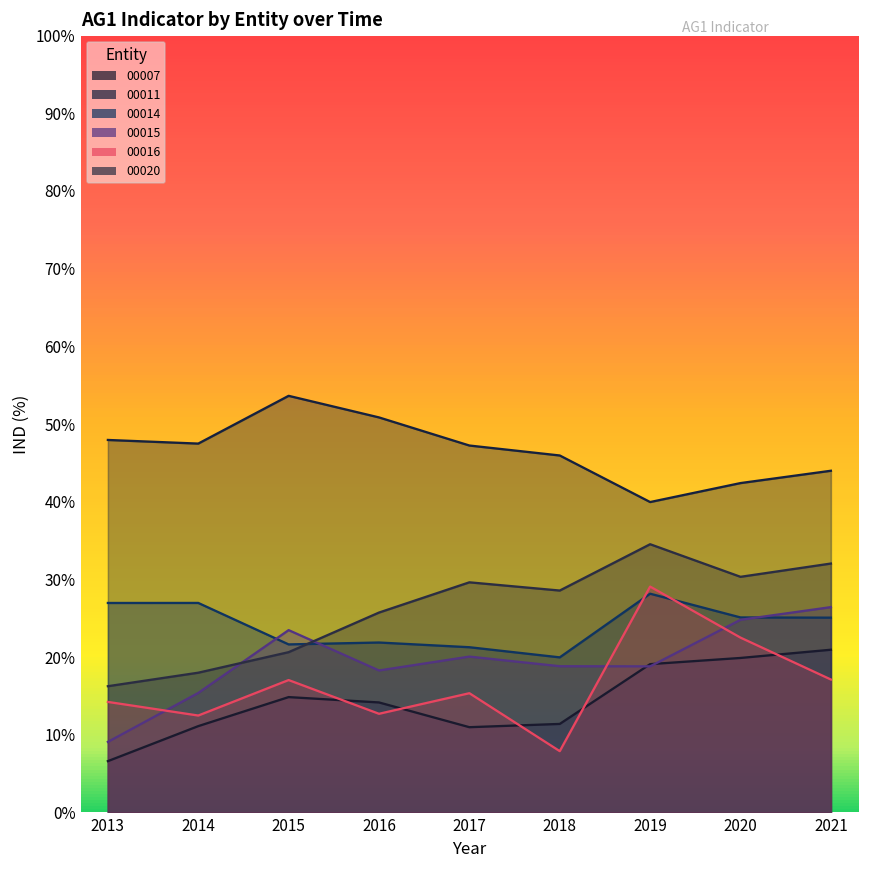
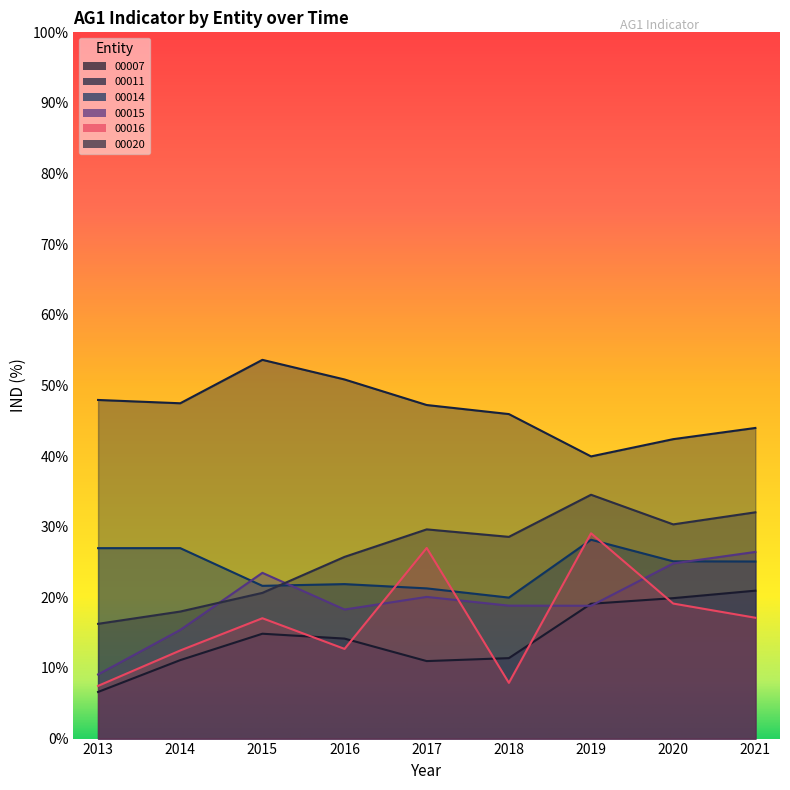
  {
    "00016": {
-     "2013": "14%",
+     "2013": "7%",
      "2014": "12%",
      "2015": "17%",
      "2016": "13%",
-     "2017": "15%",
+     "2017": "27%",
      "2018": "8%",
      "2019": "29%",
-     "2020": "23%",
+     "2020": "19%",
      "2021": "17%"
    }
  }
